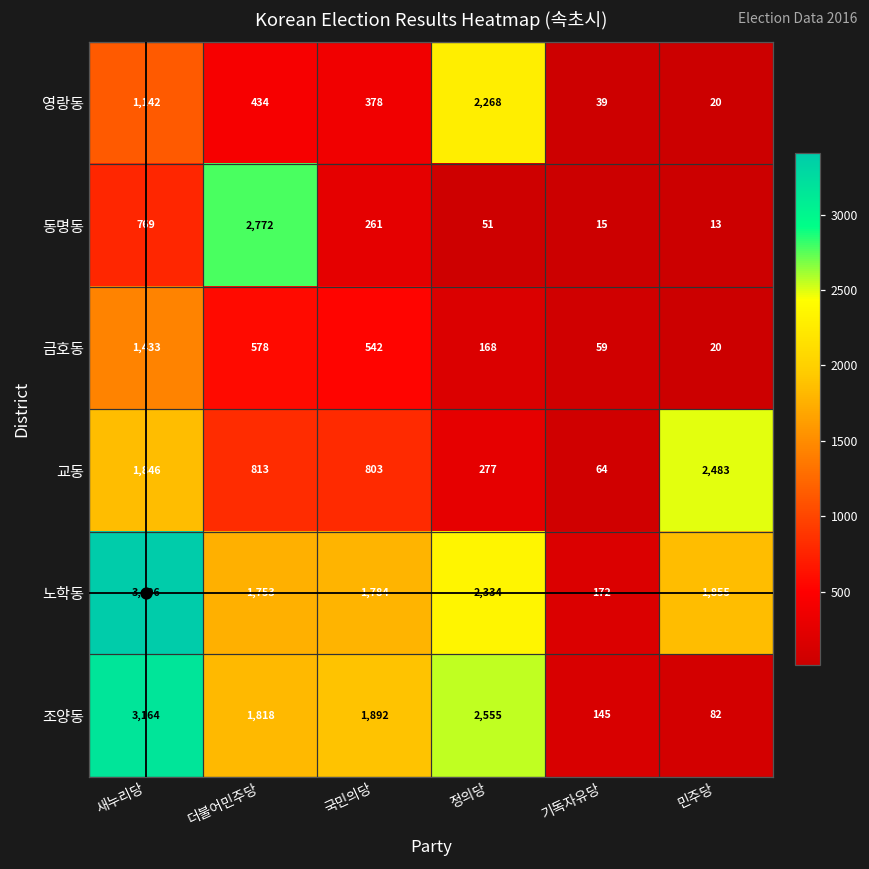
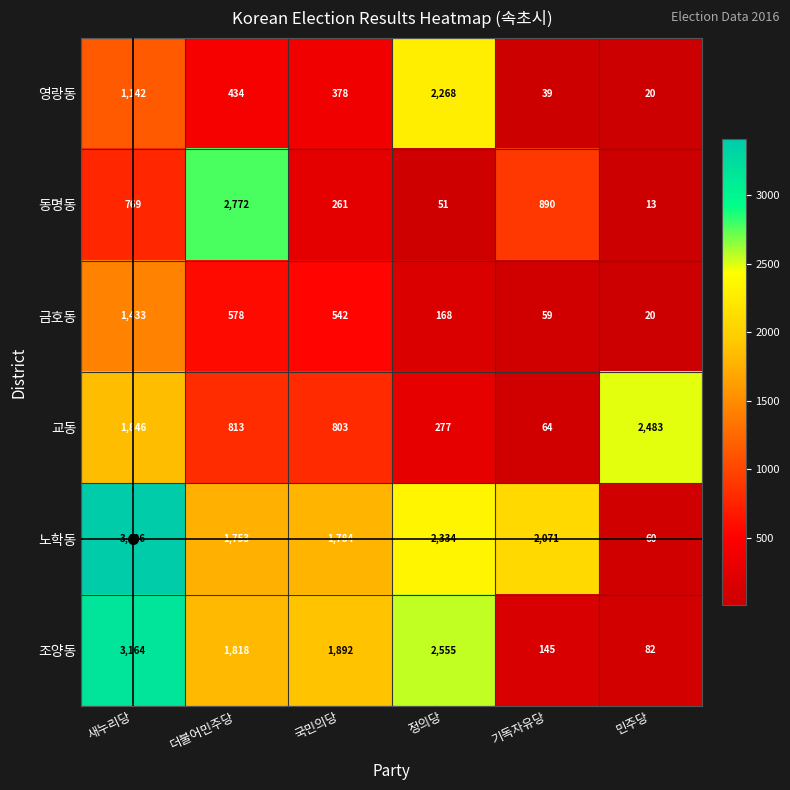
  {
    "영랑동": {
      "새누리당": "1,142",
      "더불어민주당": "434",
      "국민의당": "378",
      "정의당": "2,268",
      "기독자유당": "39",
      "민주당": "20"
    },
    "동명동": {
      "새누리당": "769",
      "더불어민주당": "2,772",
      "국민의당": "261",
      "정의당": "51",
-     "기독자유당": "15",
+     "기독자유당": "890",
      "민주당": "13"
    },
    "금호동": {
      "새누리당": "1,433",
      "더불어민주당": "578",
      "국민의당": "542",
      "정의당": "168",
      "기독자유당": "59",
      "민주당": "20"
    },
    "교동": {
      "새누리당": "1,846",
      "더불어민주당": "813",
      "국민의당": "803",
      "정의당": "277",
      "기독자유당": "64",
      "민주당": "2,483"
    },
    "노학동": {
      "더불어민주당": "1,753",
      "국민의당": "1,784",
      "정의당": "2,334",
-     "기독자유당": "172",
-     "민주당": "1,855"
+     "기독자유당": "2,071",
+     "민주당": "60"
    },
    "조양동": {
      "새누리당": "3,164",
      "더불어민주당": "1,818",
      "국민의당": "1,892",
      "정의당": "2,555",
      "기독자유당": "145",
      "민주당": "82"
    }
  }
